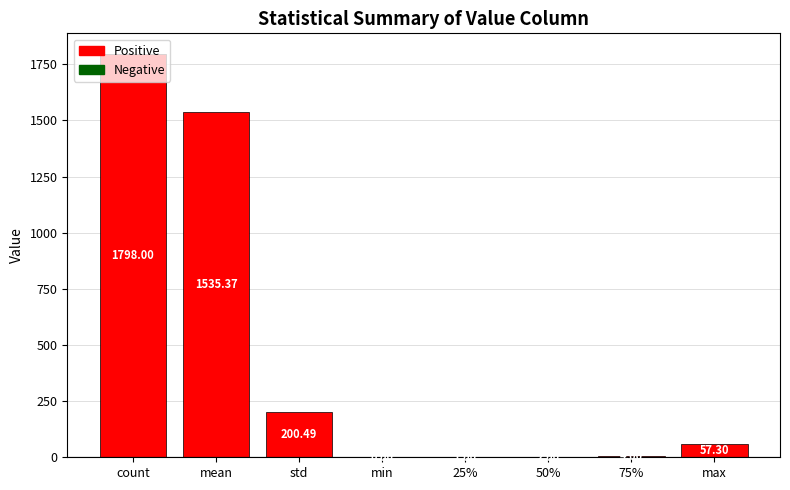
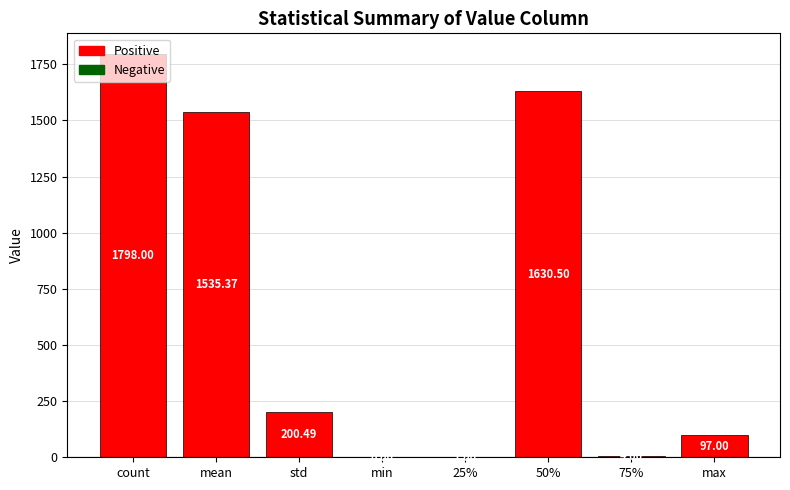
  {
    "mean": 1535.37,
    "std": 200.49,
-   "50%": 0,
-   "max": 57.30
+   "50%": 1630,
+   "max": 97.00
  }
